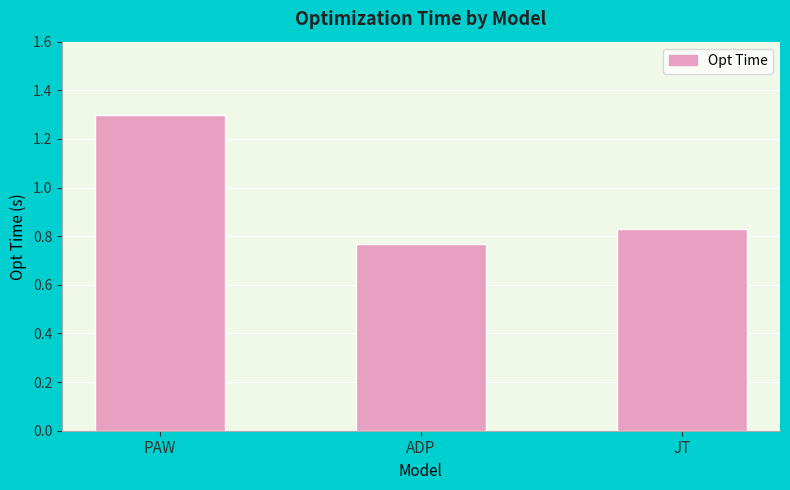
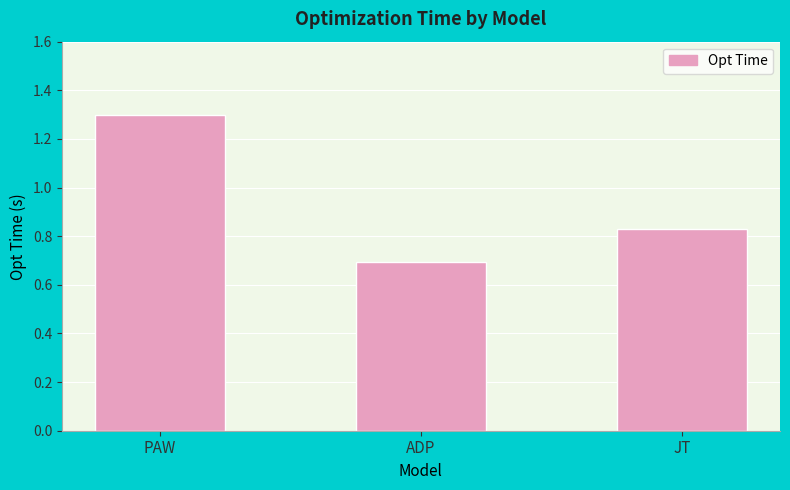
  {
    "PAW": 1.30,
-   "ADP": 0.77,
+   "ADP": 0.70,
    "JT": 0.83
  }
